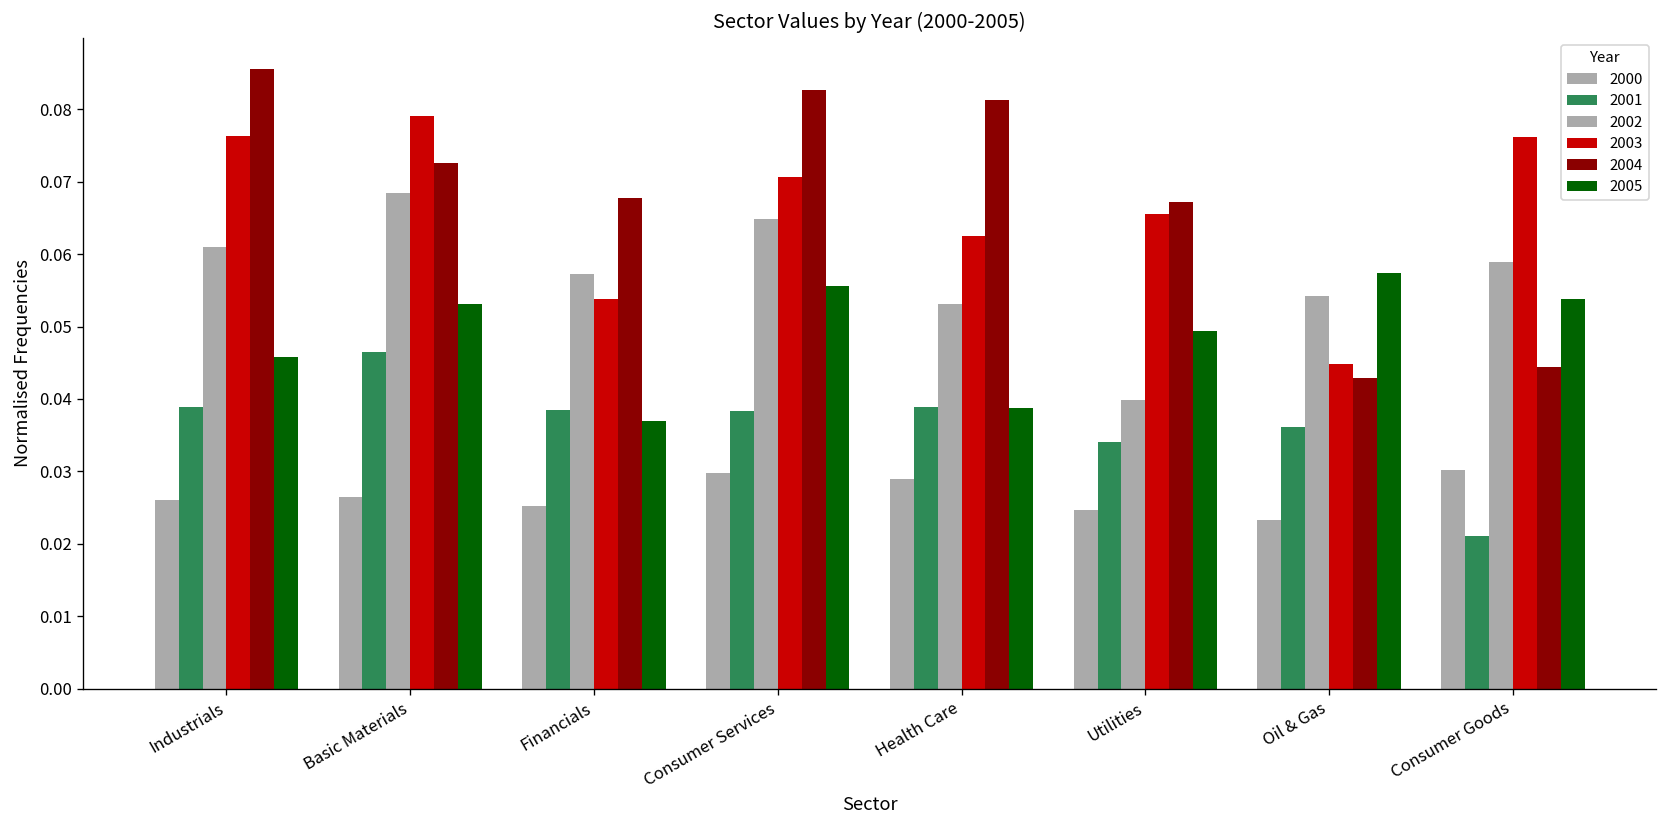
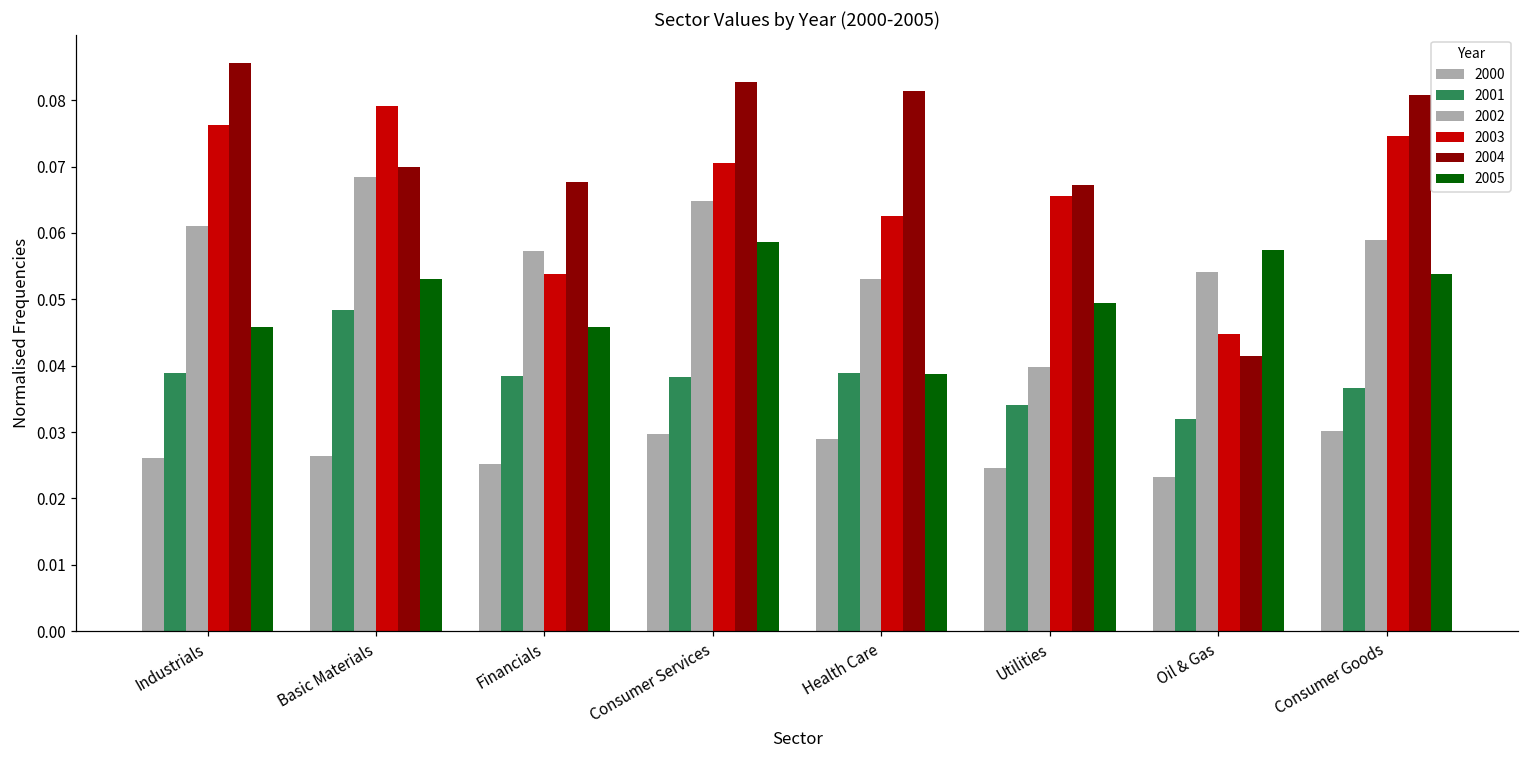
  {
    "2001": {
      "Industrials": 0.039,
-     "Basic Materials": 0.047,
+     "Basic Materials": 0.048,
      "Financials": 0.038,
      "Consumer Services": 0.038,
      "Health Care": 0.039,
      "Utilities": 0.034,
-     "Oil & Gas": 0.036,
-     "Consumer Goods": 0.021
+     "Oil & Gas": 0.032,
+     "Consumer Goods": 0.037
    },
    "2003": {
      "Industrials": 0.076,
      "Basic Materials": 0.079,
      "Financials": 0.054,
      "Consumer Services": 0.071,
      "Health Care": 0.063,
      "Utilities": 0.066,
      "Oil & Gas": 0.045,
-     "Consumer Goods": 0.076
+     "Consumer Goods": 0.075
    },
    "2004": {
      "Industrials": 0.086,
-     "Basic Materials": 0.073,
+     "Basic Materials": 0.070,
      "Financials": 0.068,
      "Consumer Services": 0.083,
      "Health Care": 0.081,
      "Utilities": 0.067,
-     "Oil & Gas": 0.043,
-     "Consumer Goods": 0.044
+     "Oil & Gas": 0.042,
+     "Consumer Goods": 0.081
    },
    "2005": {
      "Industrials": 0.046,
      "Basic Materials": 0.053,
-     "Financials": 0.037,
-     "Consumer Services": 0.056,
+     "Financials": 0.046,
+     "Consumer Services": 0.059,
      "Health Care": 0.039,
      "Utilities": 0.049,
      "Oil & Gas": 0.057,
      "Consumer Goods": 0.054
    }
  }
